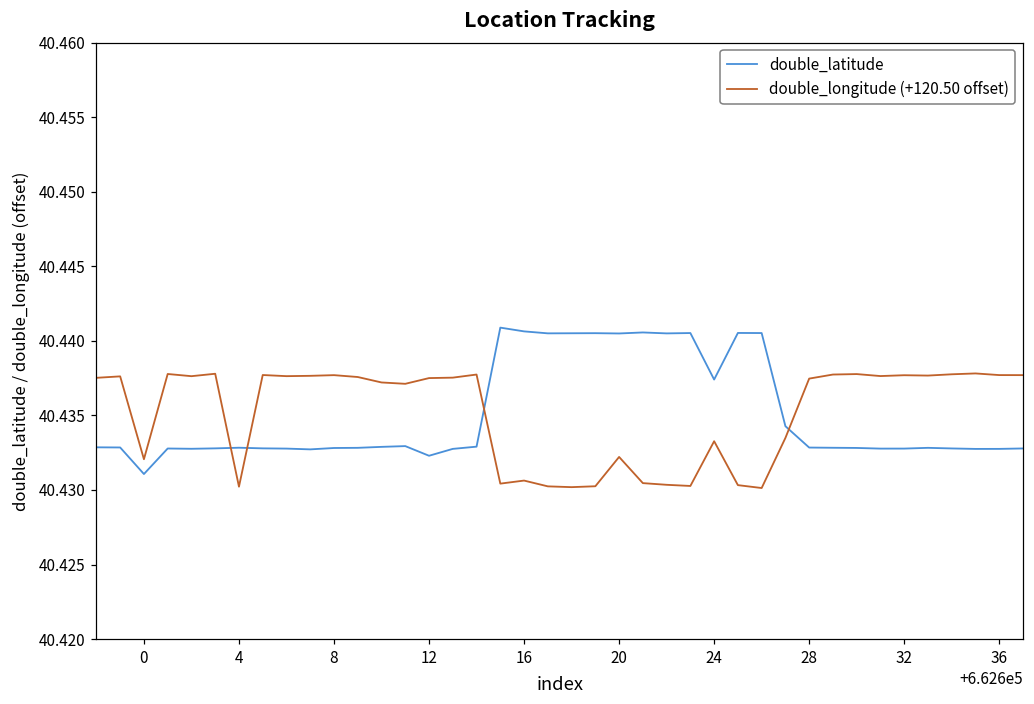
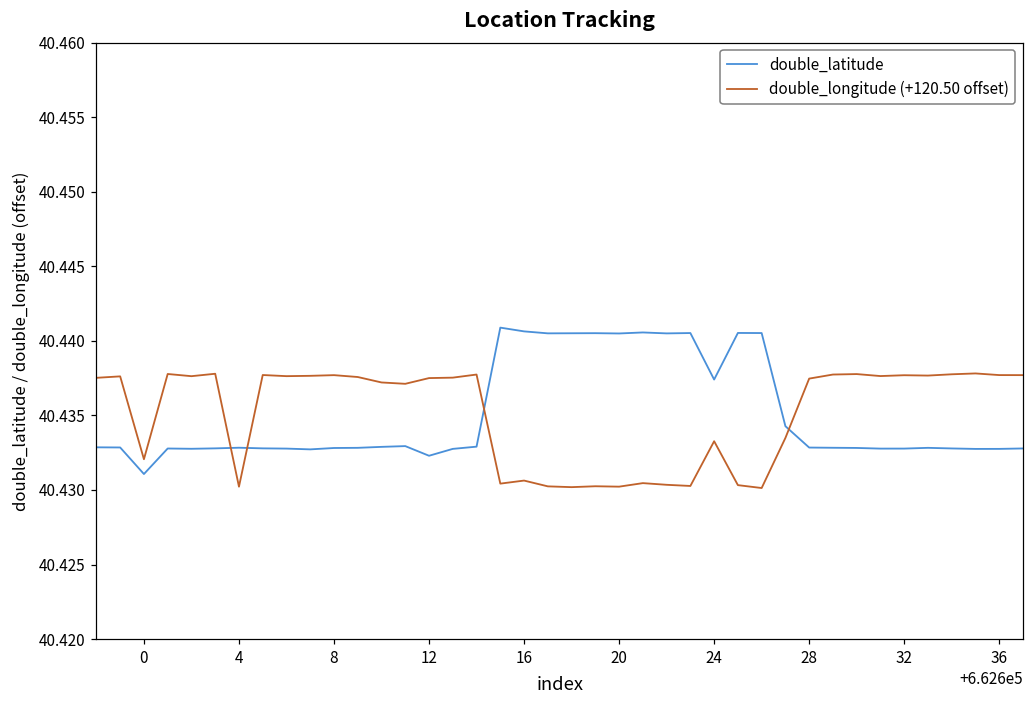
  {
    "double_latitude": {
      "0": 40.4311,
      "4": 40.4328,
      "8": 40.4328,
      "12": 40.4323,
      "16": 40.4406,
      "20": 40.4405,
      "24": 40.4374,
      "28": 40.4328,
      "32": 40.4328,
      "36": 40.4328
    },
    "double_longitude (+120.50 offset)": {
      "0": 40.4321,
      "4": 40.4302,
      "8": 40.4377,
      "12": 40.4375,
      "16": 40.4306,
-     "20": 40.4322,
+     "20": 40.4302,
      "24": 40.4333,
      "28": 40.4375,
      "32": 40.4377,
      "36": 40.4377
    }
  }
